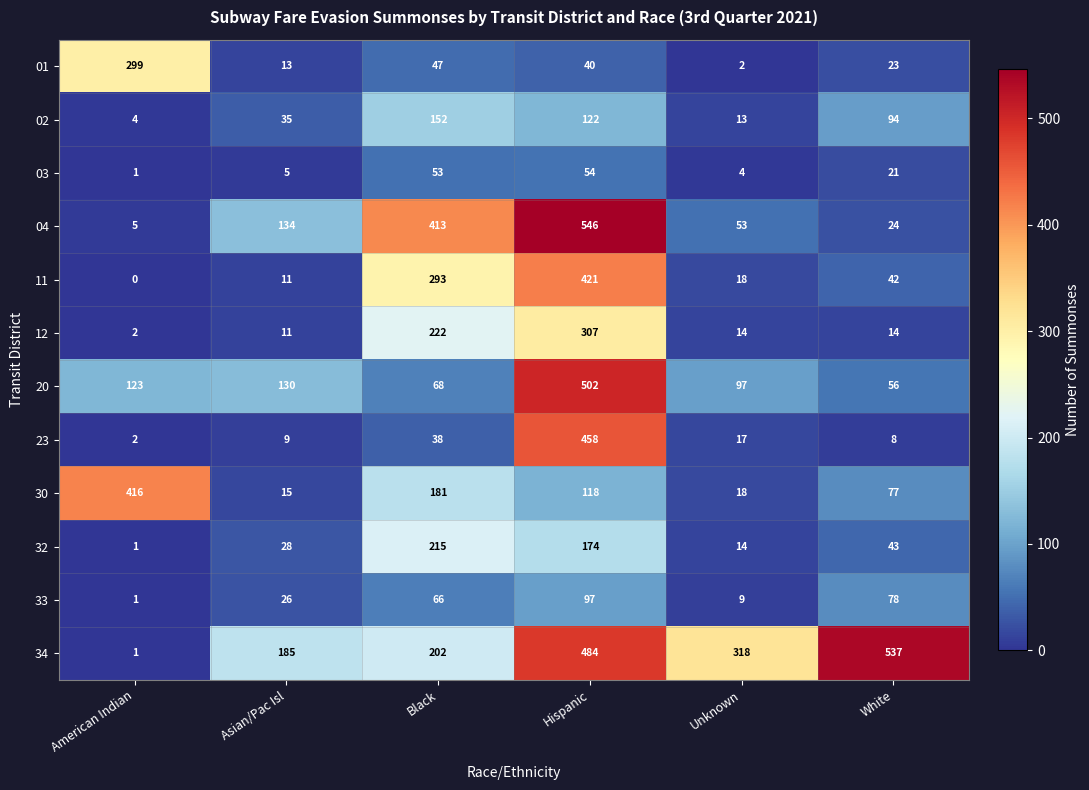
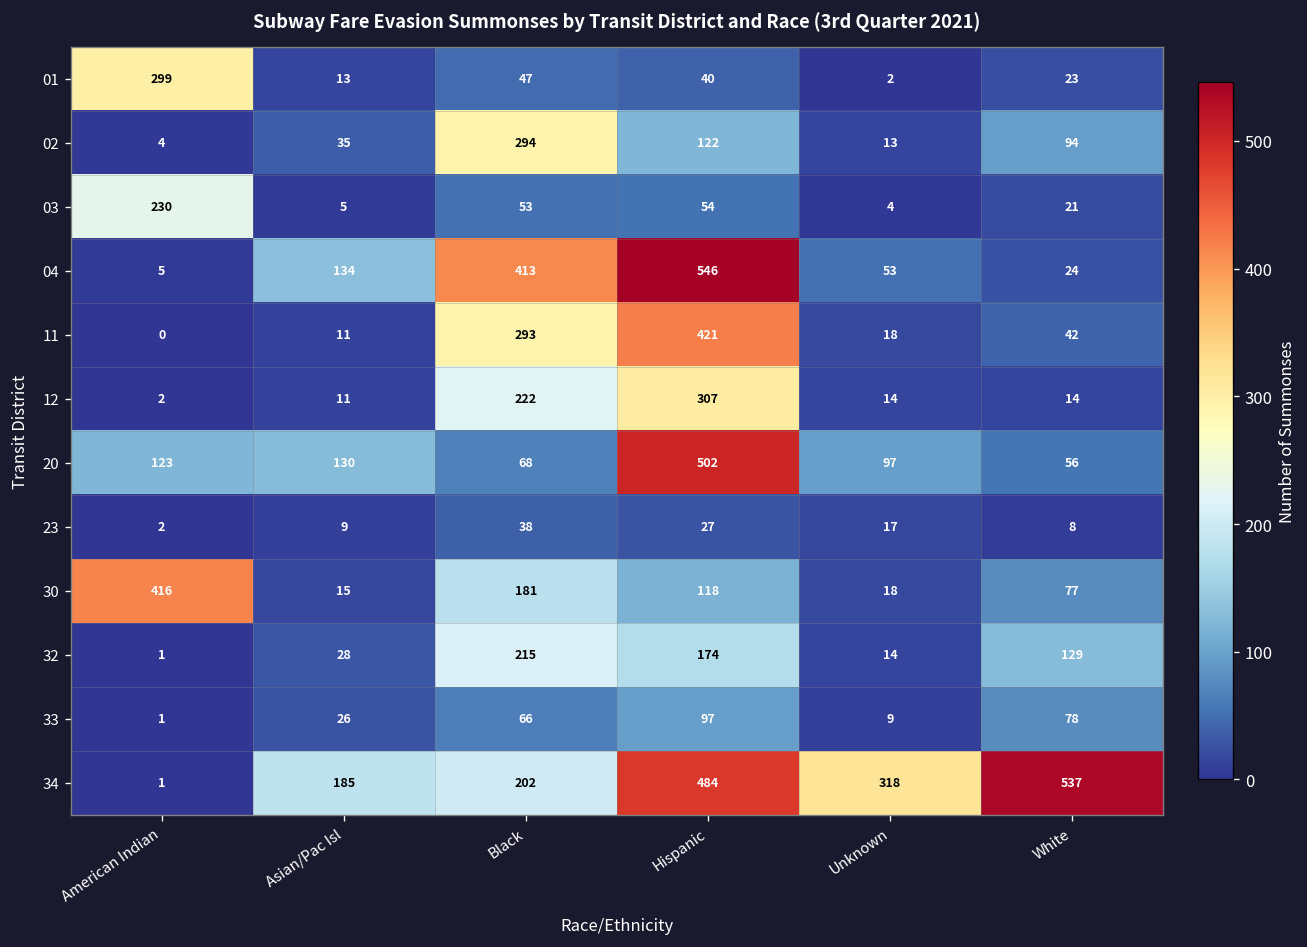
  {
    "01": {
      "American Indian": 299,
      "Asian/Pac Isl": 13,
      "Black": 47,
      "Hispanic": 40,
      "Unknown": 2,
      "White": 23
    },
    "02": {
      "American Indian": 4,
      "Asian/Pac Isl": 35,
-     "Black": 152,
+     "Black": 294,
      "Hispanic": 122,
      "Unknown": 13,
      "White": 94
    },
    "03": {
-     "American Indian": 1,
+     "American Indian": 230,
      "Asian/Pac Isl": 5,
      "Black": 53,
      "Hispanic": 54,
      "Unknown": 4,
      "White": 21
    },
    "04": {
      "American Indian": 5,
      "Asian/Pac Isl": 134,
      "Black": 413,
      "Hispanic": 546,
      "Unknown": 53,
      "White": 24
    },
    "11": {
      "American Indian": 0,
      "Asian/Pac Isl": 11,
      "Black": 293,
      "Hispanic": 421,
      "Unknown": 18,
      "White": 42
    },
    "12": {
      "American Indian": 2,
      "Asian/Pac Isl": 11,
      "Black": 222,
      "Hispanic": 307,
      "Unknown": 14,
      "White": 14
    },
    "20": {
      "American Indian": 123,
      "Asian/Pac Isl": 130,
      "Black": 68,
      "Hispanic": 502,
      "Unknown": 97,
      "White": 56
    },
    "23": {
      "American Indian": 2,
      "Asian/Pac Isl": 9,
      "Black": 38,
-     "Hispanic": 458,
+     "Hispanic": 27,
      "Unknown": 17,
      "White": 8
    },
    "30": {
      "American Indian": 416,
      "Asian/Pac Isl": 15,
      "Black": 181,
      "Hispanic": 118,
      "Unknown": 18,
      "White": 77
    },
    "32": {
      "American Indian": 1,
      "Asian/Pac Isl": 28,
      "Black": 215,
      "Hispanic": 174,
      "Unknown": 14,
-     "White": 43
+     "White": 129
    },
    "33": {
      "American Indian": 1,
      "Asian/Pac Isl": 26,
      "Black": 66,
      "Hispanic": 97,
      "Unknown": 9,
      "White": 78
    },
    "34": {
      "American Indian": 1,
      "Asian/Pac Isl": 185,
      "Black": 202,
      "Hispanic": 484,
      "Unknown": 318,
      "White": 537
    }
  }
